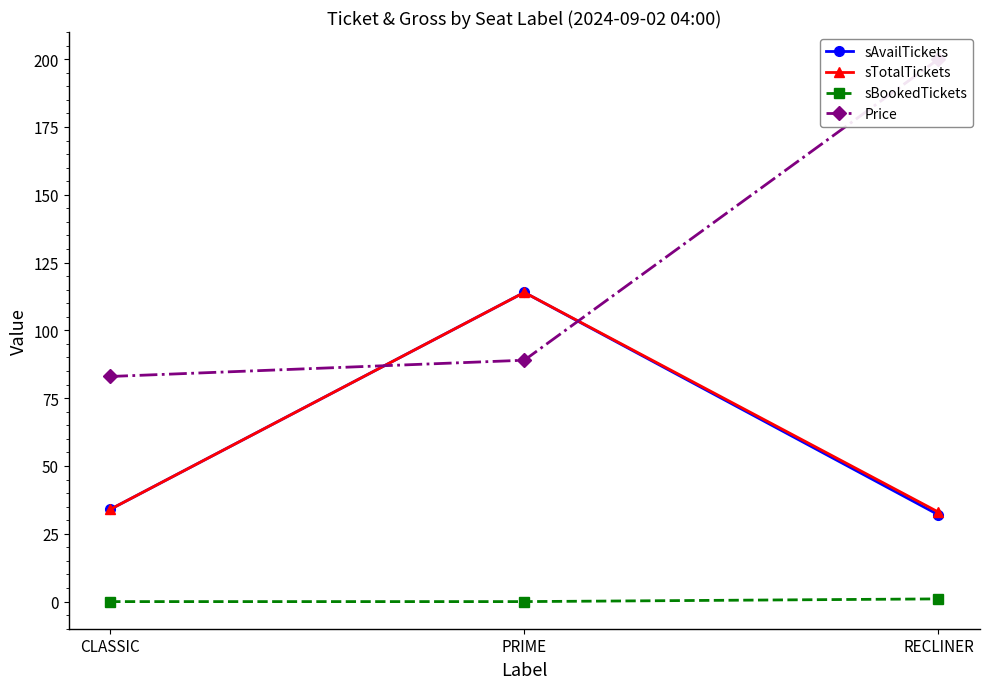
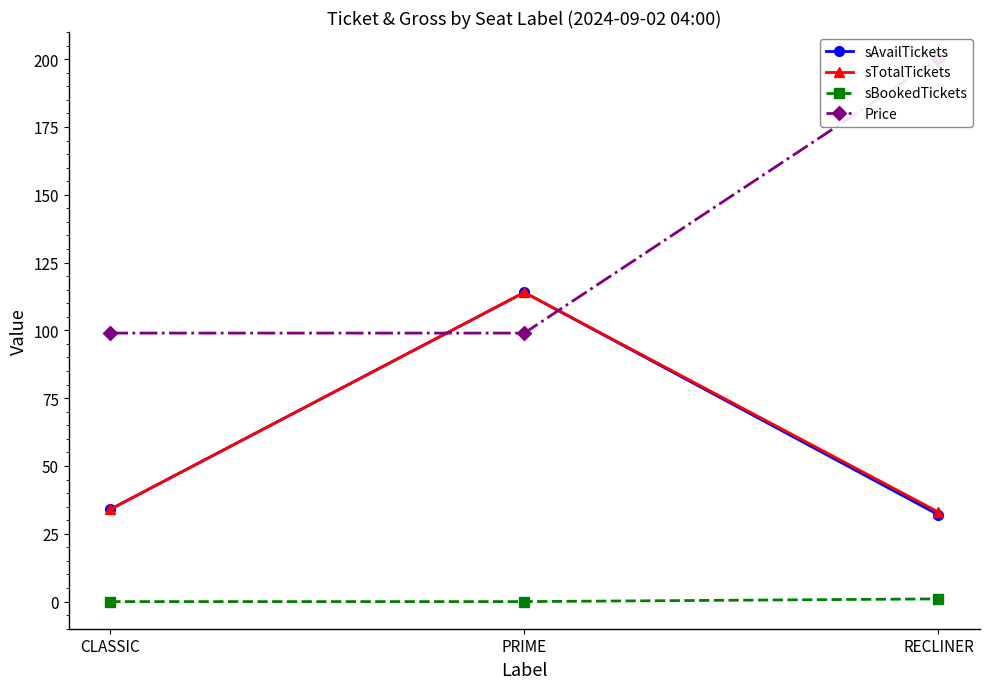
  {
    "sAvailTickets": {
      "RECLINER": 32
    },
    "sTotalTickets": {
      "RECLINER": 33
    },
    "sBookedTickets": {
      "CLASSIC": 0,
      "PRIME": 0,
      "RECLINER": 1
    },
    "Price": {
-     "CLASSIC": 83,
-     "PRIME": 89
+     "CLASSIC": 99,
+     "PRIME": 99
    }
  }
